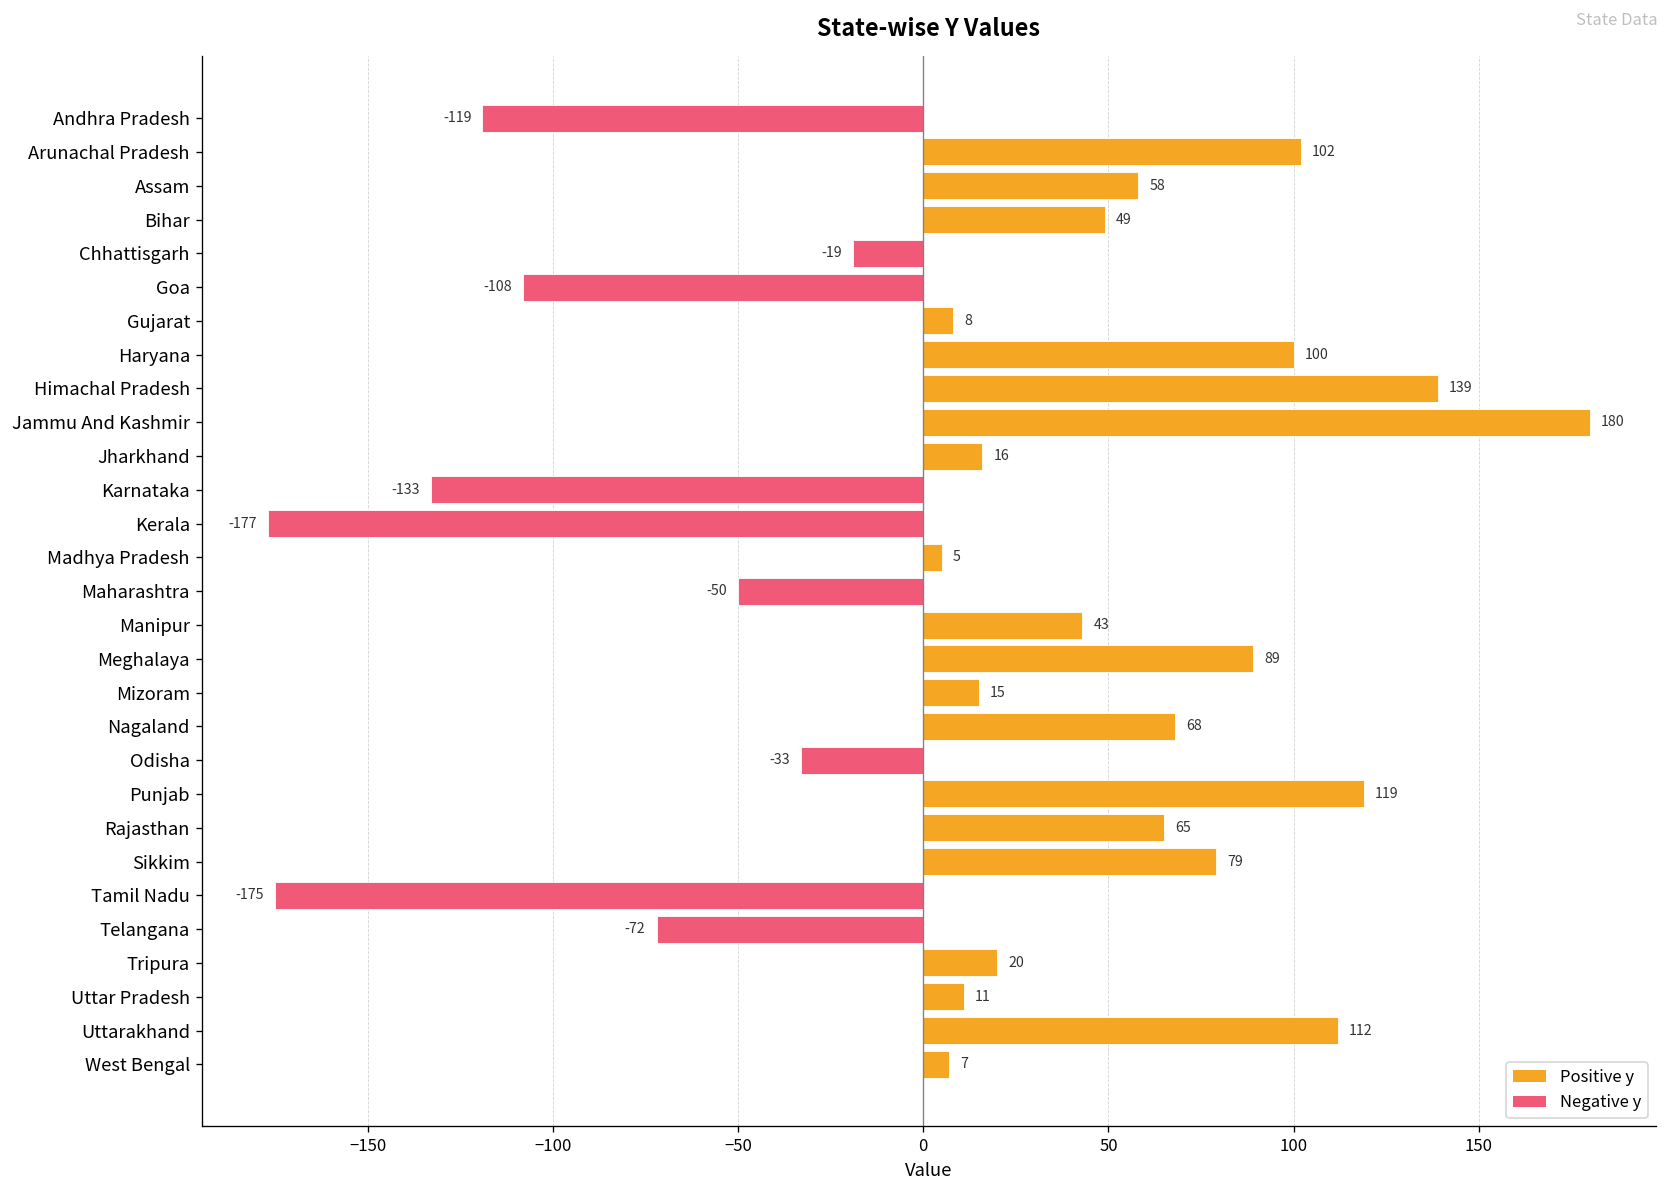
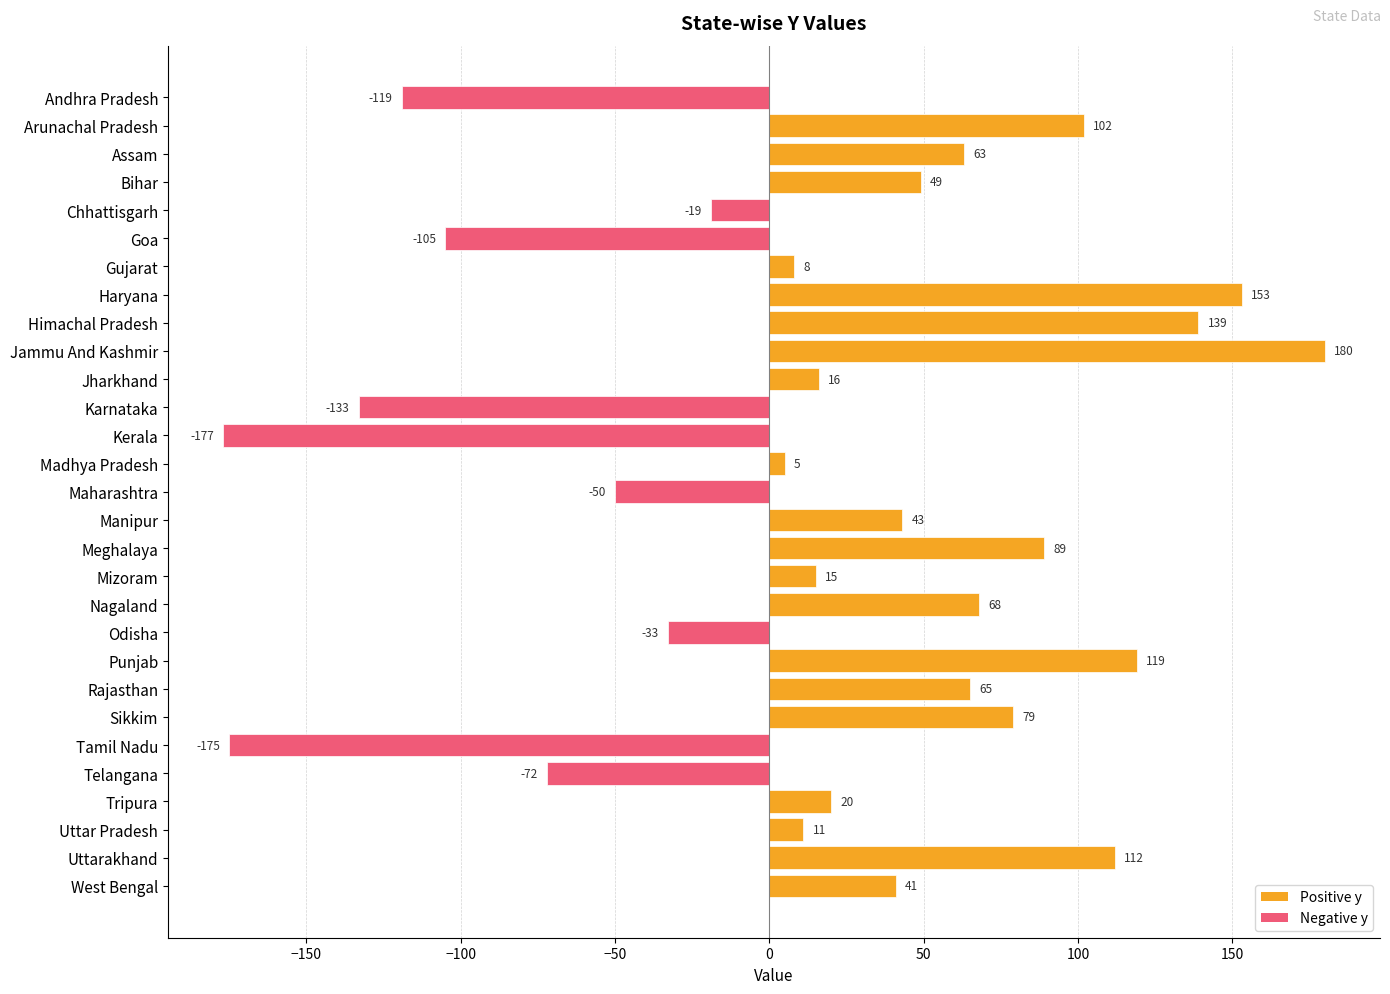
  {
    "Andhra Pradesh": -119,
    "Arunachal Pradesh": 102,
-   "Assam": 58,
+   "Assam": 63,
    "Bihar": 49,
    "Chhattisgarh": -19,
-   "Goa": -108,
+   "Goa": -105,
    "Gujarat": 8,
-   "Haryana": 100,
+   "Haryana": 153,
    "Himachal Pradesh": 139,
    "Jammu And Kashmir": 180,
    "Jharkhand": 16,
    "Karnataka": -133,
    "Kerala": -177,
    "Madhya Pradesh": 5,
    "Maharashtra": -50,
    "Manipur": 43,
    "Meghalaya": 89,
    "Mizoram": 15,
    "Nagaland": 68,
    "Odisha": -33,
    "Punjab": 119,
    "Rajasthan": 65,
    "Sikkim": 79,
    "Tamil Nadu": -175,
    "Telangana": -72,
    "Tripura": 20,
    "Uttar Pradesh": 11,
    "Uttarakhand": 112,
-   "West Bengal": 7
+   "West Bengal": 41
  }
